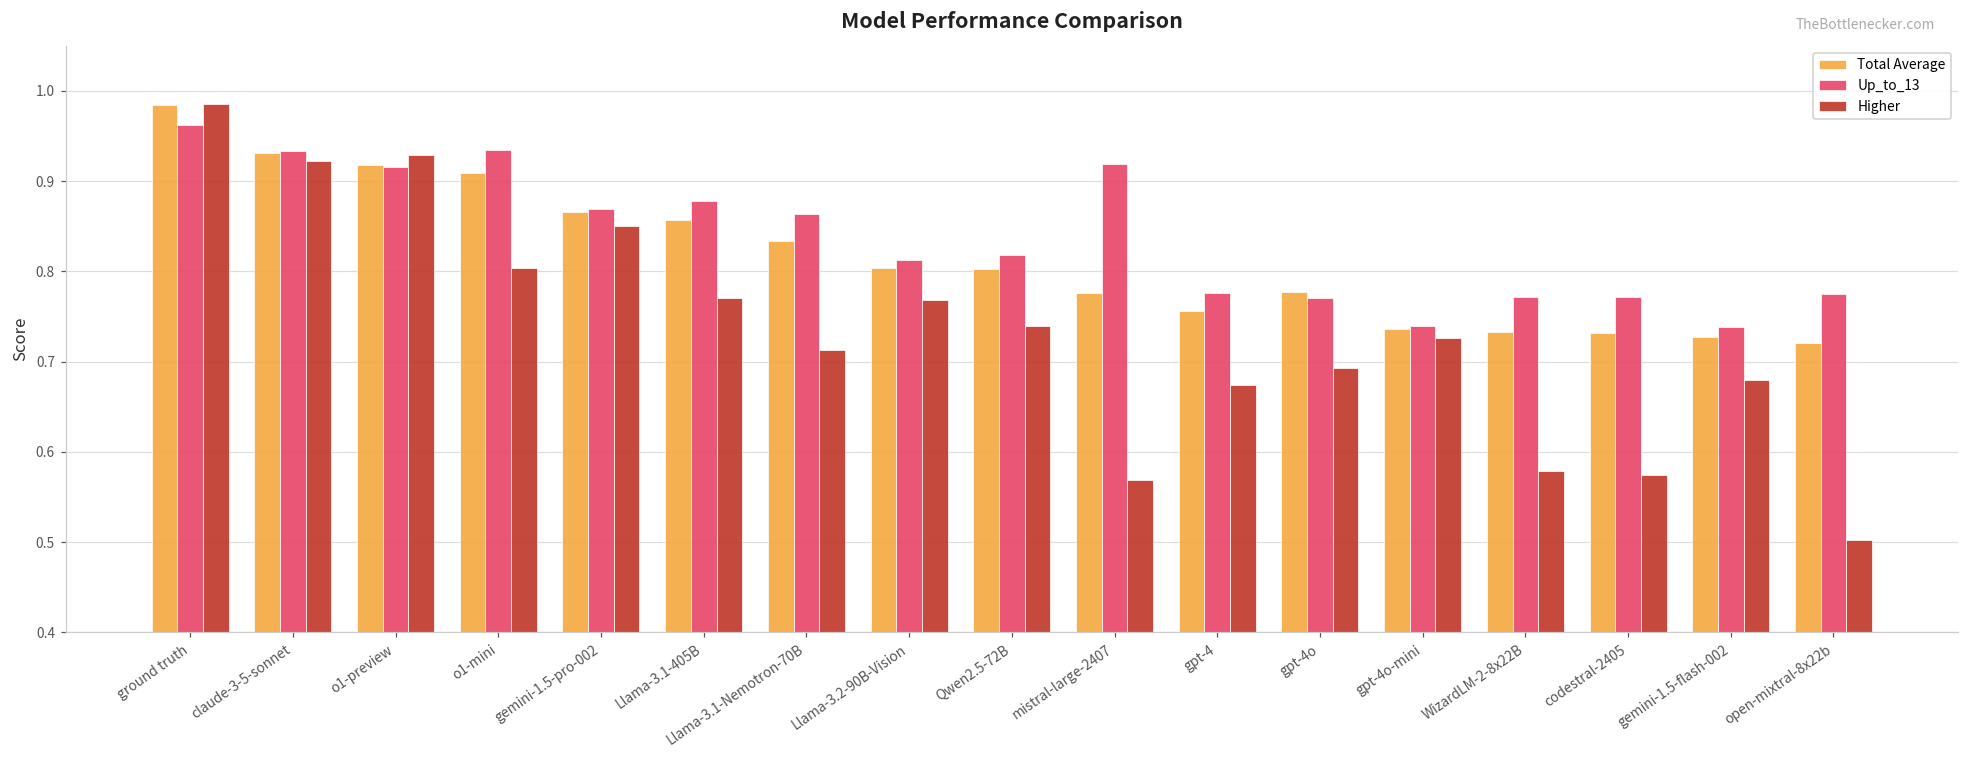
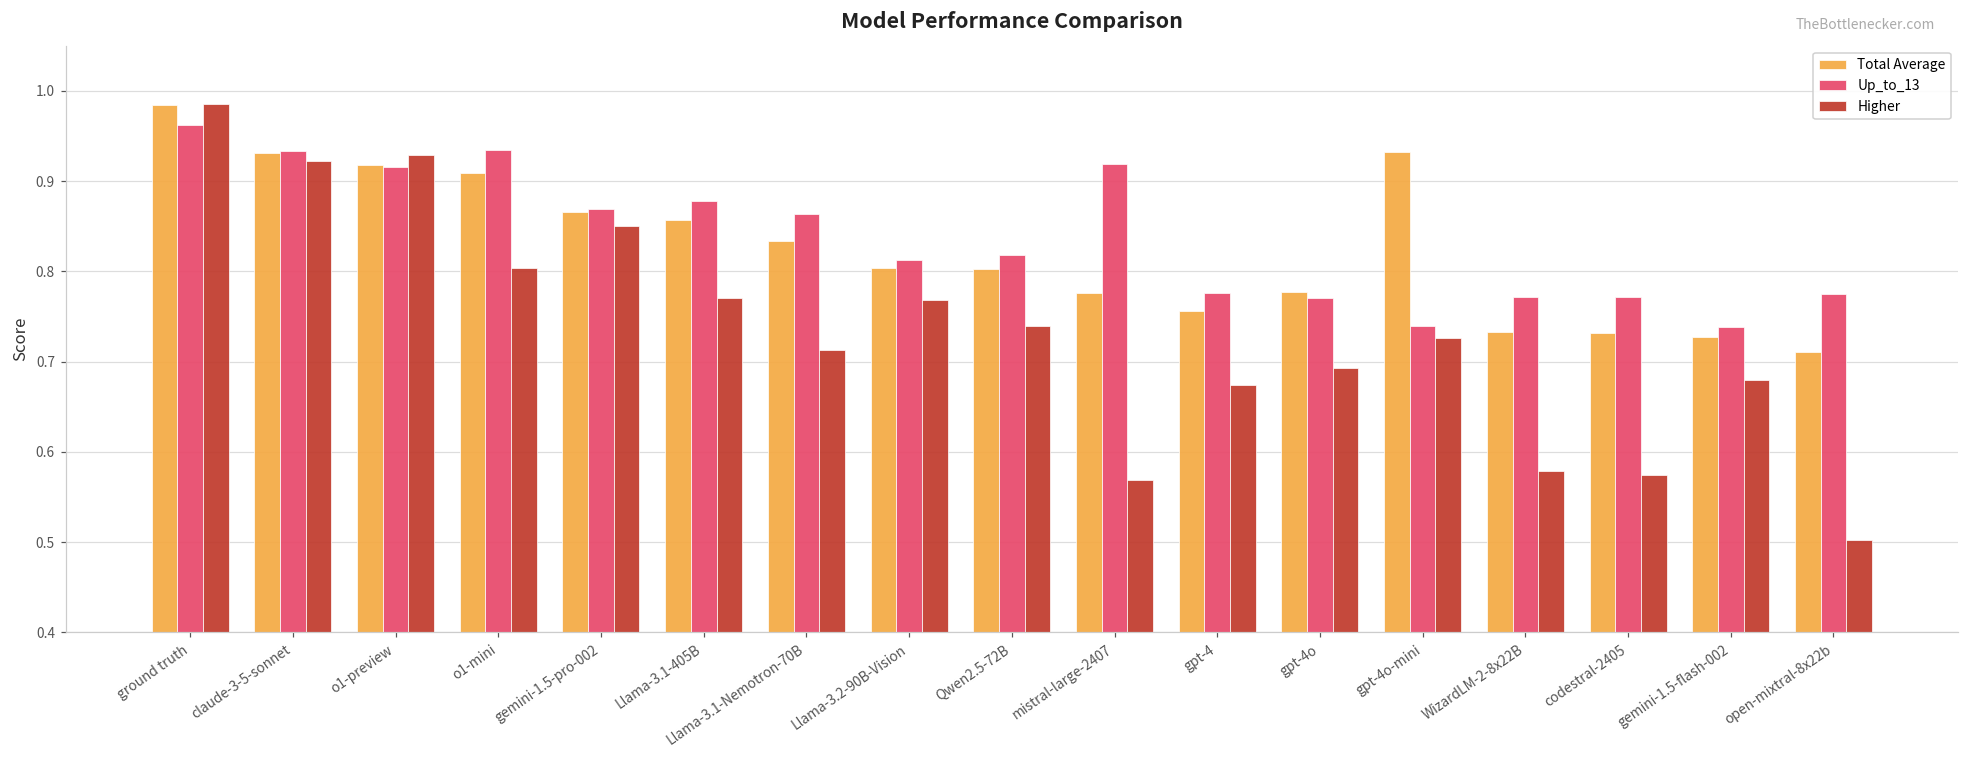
  {
    "Total Average": {
      "ground truth": 0.98,
      "claude-3-5-sonnet": 0.93,
      "o1-preview": 0.92,
      "o1-mini": 0.91,
      "gemini-1.5-pro-002": 0.87,
      "Llama-3.1-405B": 0.86,
      "Llama-3.1-Nemotron-70B": 0.83,
      "Llama-3.2-90B-Vision": 0.80,
      "Qwen2.5-72B": 0.80,
      "mistral-large-2407": 0.78,
      "gpt-4": 0.76,
      "gpt-4o": 0.78,
-     "gpt-4o-mini": 0.74,
+     "gpt-4o-mini": 0.93,
      "WizardLM-2-8x22B": 0.73,
      "codestral-2405": 0.73,
      "gemini-1.5-flash-002": 0.73,
-     "open-mixtral-8x22b": 0.72
+     "open-mixtral-8x22b": 0.71
    },
    "Up_to_13": {
      "ground truth": 0.96,
      "claude-3-5-sonnet": 0.93,
      "o1-preview": 0.92,
      "o1-mini": 0.94,
      "gemini-1.5-pro-002": 0.87,
      "Llama-3.1-405B": 0.88,
      "Llama-3.1-Nemotron-70B": 0.86,
      "Llama-3.2-90B-Vision": 0.81,
      "Qwen2.5-72B": 0.82,
      "mistral-large-2407": 0.92,
      "gpt-4": 0.78,
      "gpt-4o": 0.77,
      "gpt-4o-mini": 0.74,
      "WizardLM-2-8x22B": 0.77,
      "codestral-2405": 0.77,
      "gemini-1.5-flash-002": 0.74,
      "open-mixtral-8x22b": 0.77
    },
    "Higher": {
      "ground truth": 0.99,
      "claude-3-5-sonnet": 0.92,
      "o1-preview": 0.93,
      "o1-mini": 0.80,
      "gemini-1.5-pro-002": 0.85,
      "Llama-3.1-405B": 0.77,
      "Llama-3.1-Nemotron-70B": 0.71,
      "Llama-3.2-90B-Vision": 0.77,
      "Qwen2.5-72B": 0.74,
      "mistral-large-2407": 0.57,
      "gpt-4": 0.67,
      "gpt-4o": 0.69,
      "gpt-4o-mini": 0.73,
      "WizardLM-2-8x22B": 0.58,
      "codestral-2405": 0.57,
      "gemini-1.5-flash-002": 0.68,
      "open-mixtral-8x22b": 0.50
    }
  }
